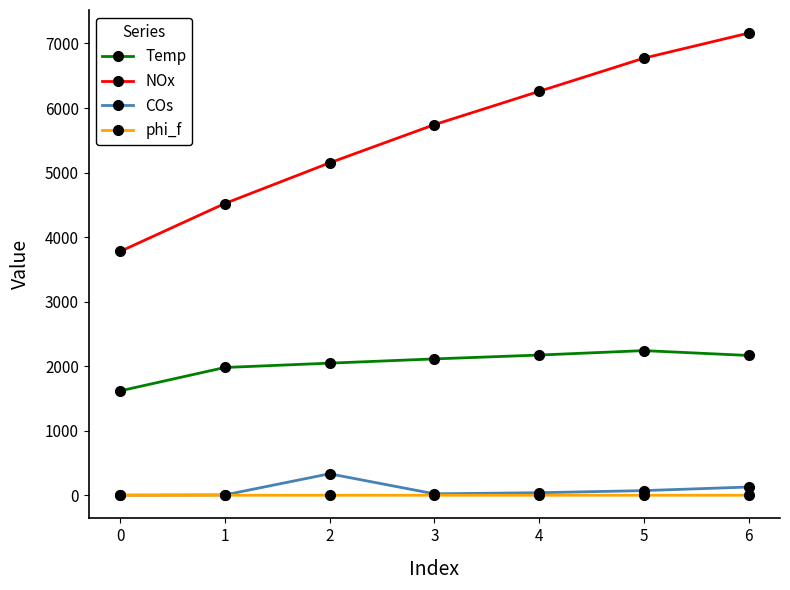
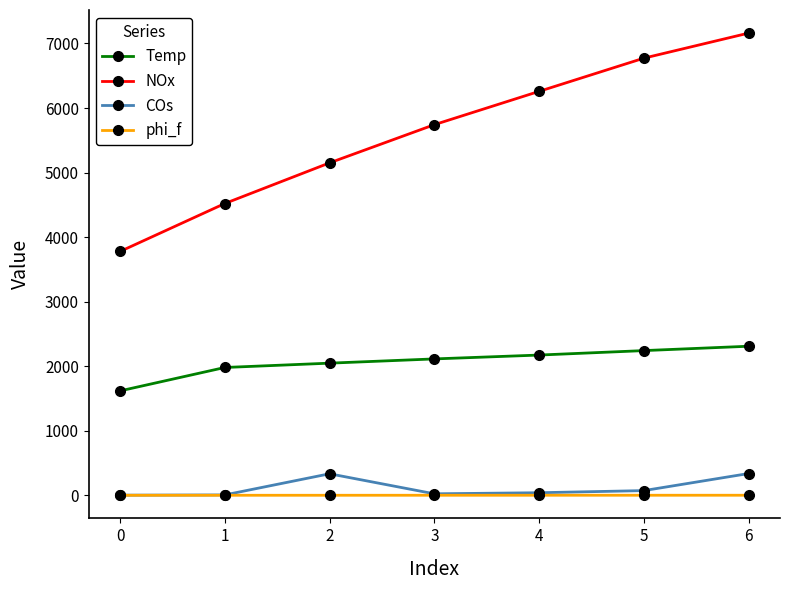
  {
    "Temp": {
      "0": 1600,
      "1": 2000,
      "2": 2000,
      "3": 2100,
      "4": 2200,
      "5": 2200,
-     "6": 2200
+     "6": 2300
    },
    "NOx": {
      "0": 3800,
      "1": 4500,
      "2": 5200,
      "3": 5700,
      "4": 6300,
      "5": 6800,
      "6": 7200
    },
    "COs": {
      "2": 300,
      "4": 0,
      "5": 100,
-     "6": 100
+     "6": 300
    },
    "phi_f": {
      "2": 0,
      "4": 0,
      "5": 0,
      "6": 0
    }
  }
